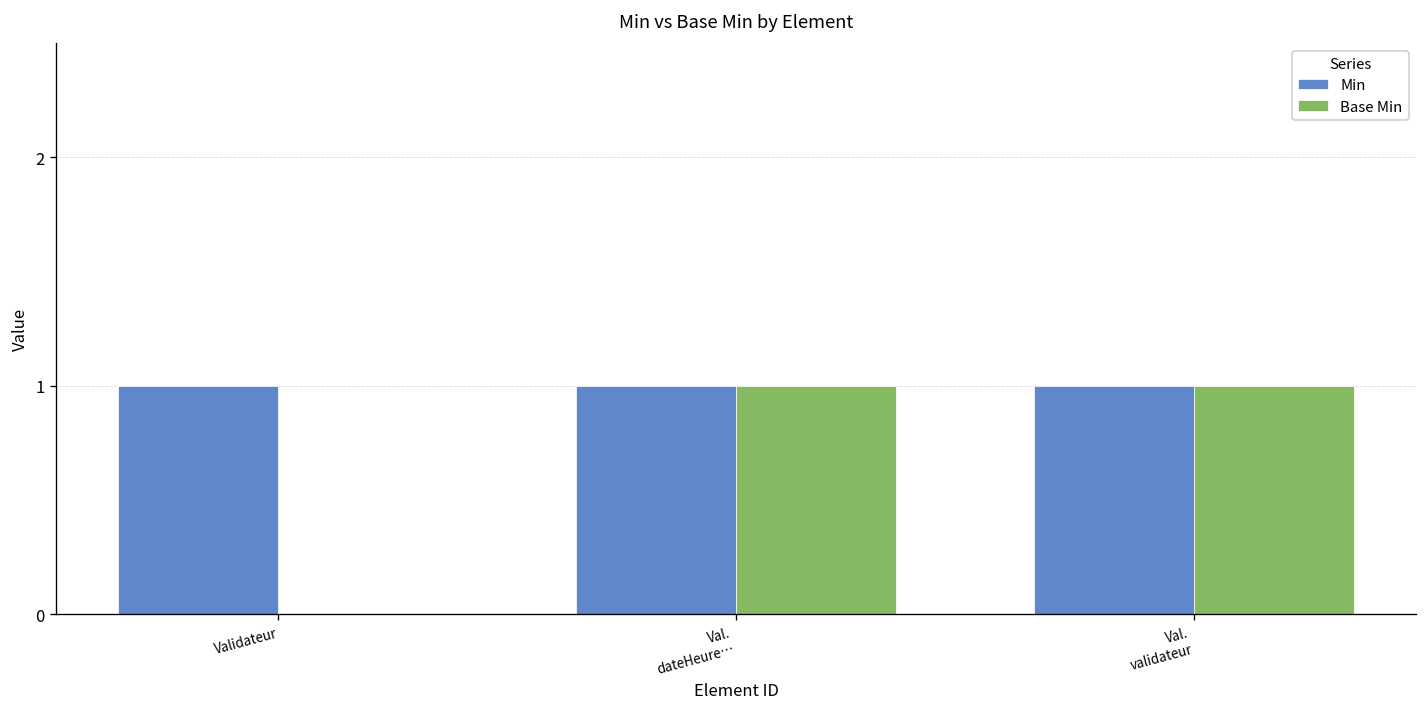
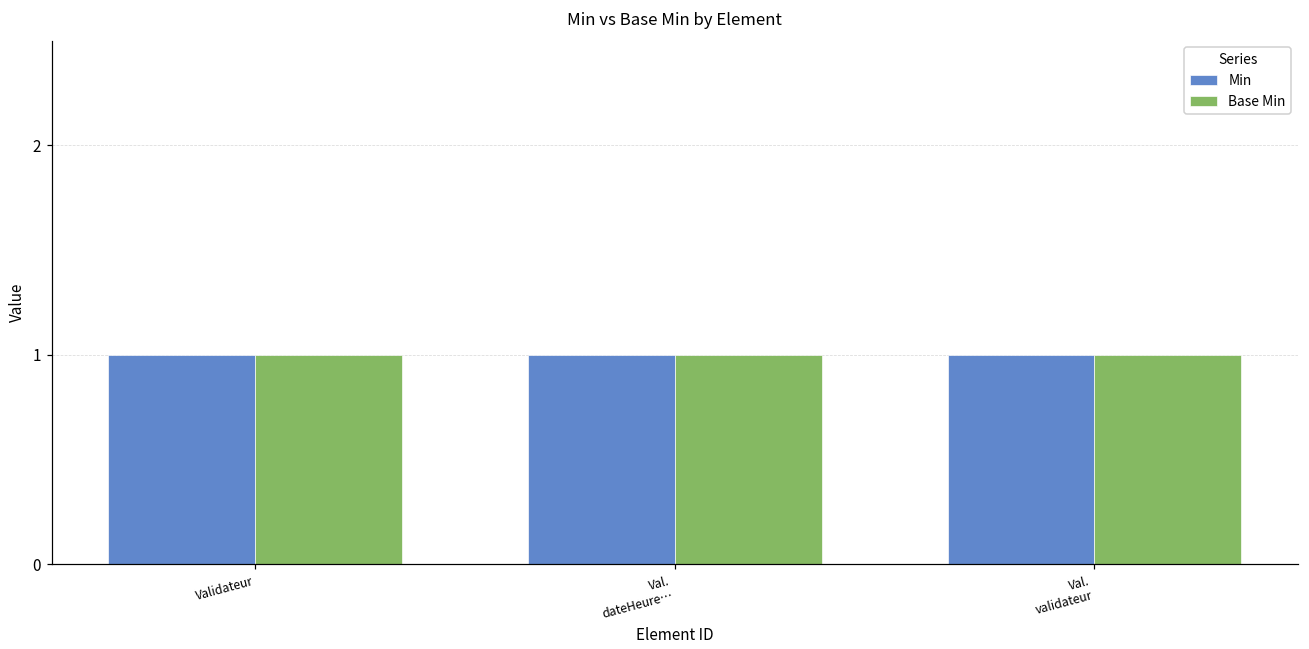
  {
    "Min": {
      "Validateur": 1,
      "Val. dateHeure…": 1,
      "Val. validateur": 1
    },
    "Base Min": {
-     "Validateur": 0,
+     "Validateur": 1,
      "Val. dateHeure…": 1,
      "Val. validateur": 1
    }
  }
